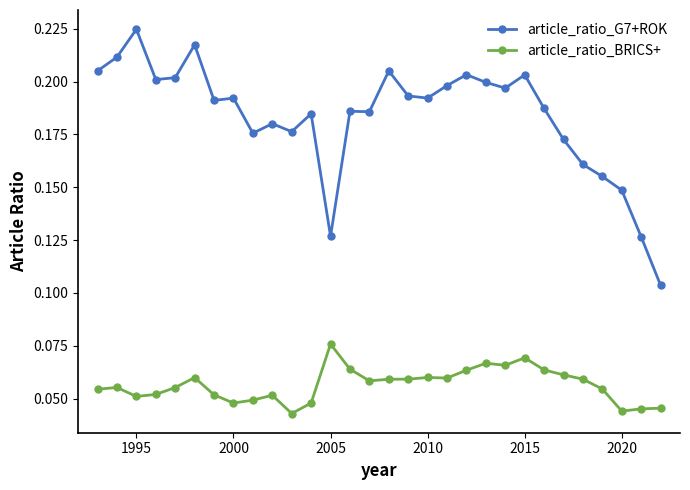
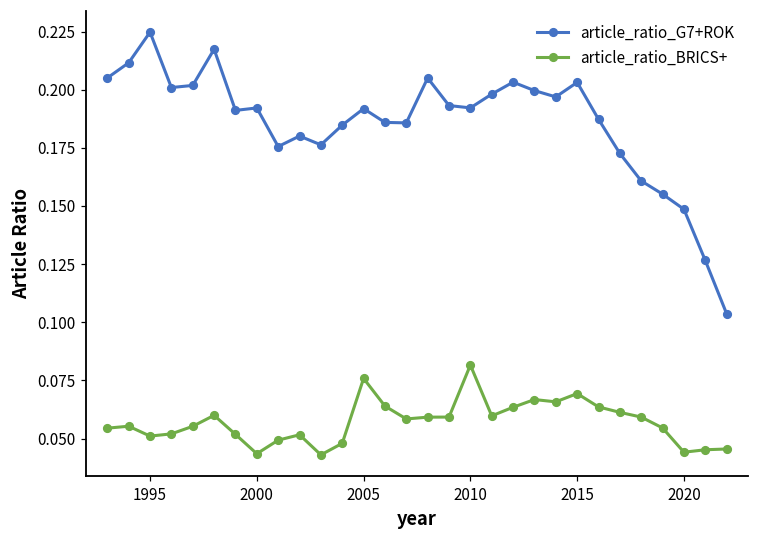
  {
    "article_ratio_G7+ROK": {
      "1995": 0.225,
      "2000": 0.192,
-     "2005": 0.127,
+     "2005": 0.192,
      "2010": 0.192,
      "2015": 0.203,
      "2020": 0.149
    },
    "article_ratio_BRICS+": {
      "1995": 0.051,
-     "2000": 0.048,
+     "2000": 0.044,
      "2005": 0.076,
-     "2010": 0.060,
+     "2010": 0.082,
      "2015": 0.069,
      "2020": 0.044
    }
  }
